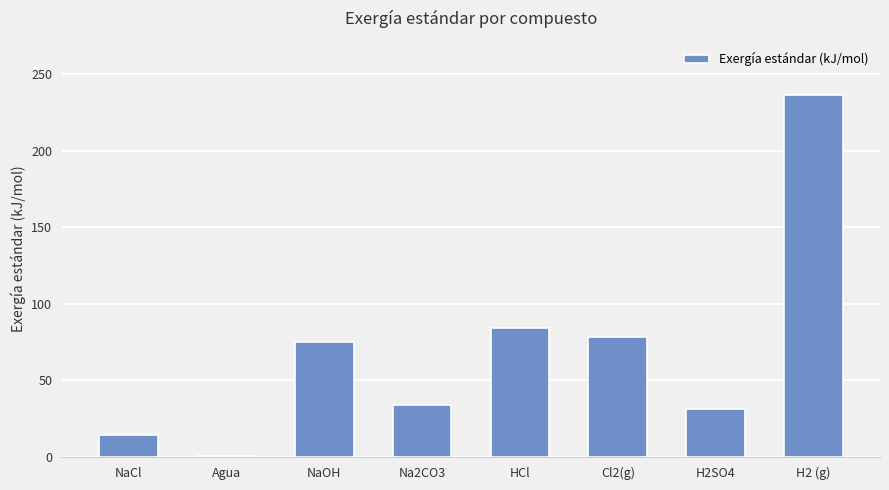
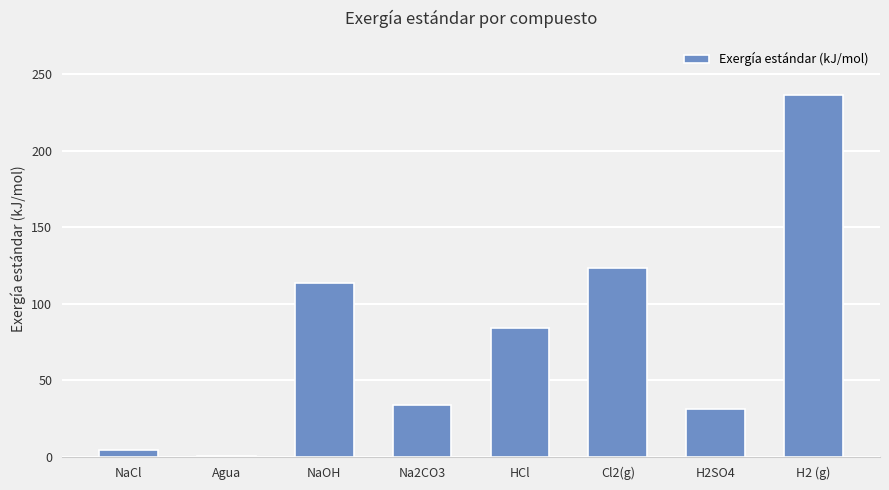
  {
-   "NaCl": 14,
-   "NaOH": 75,
+   "NaCl": 5,
+   "NaOH": 114,
    "Na2CO3": 34,
    "HCl": 85,
-   "Cl2(g)": 78,
+   "Cl2(g)": 124,
    "H2SO4": 31,
    "H2 (g)": 236
  }
